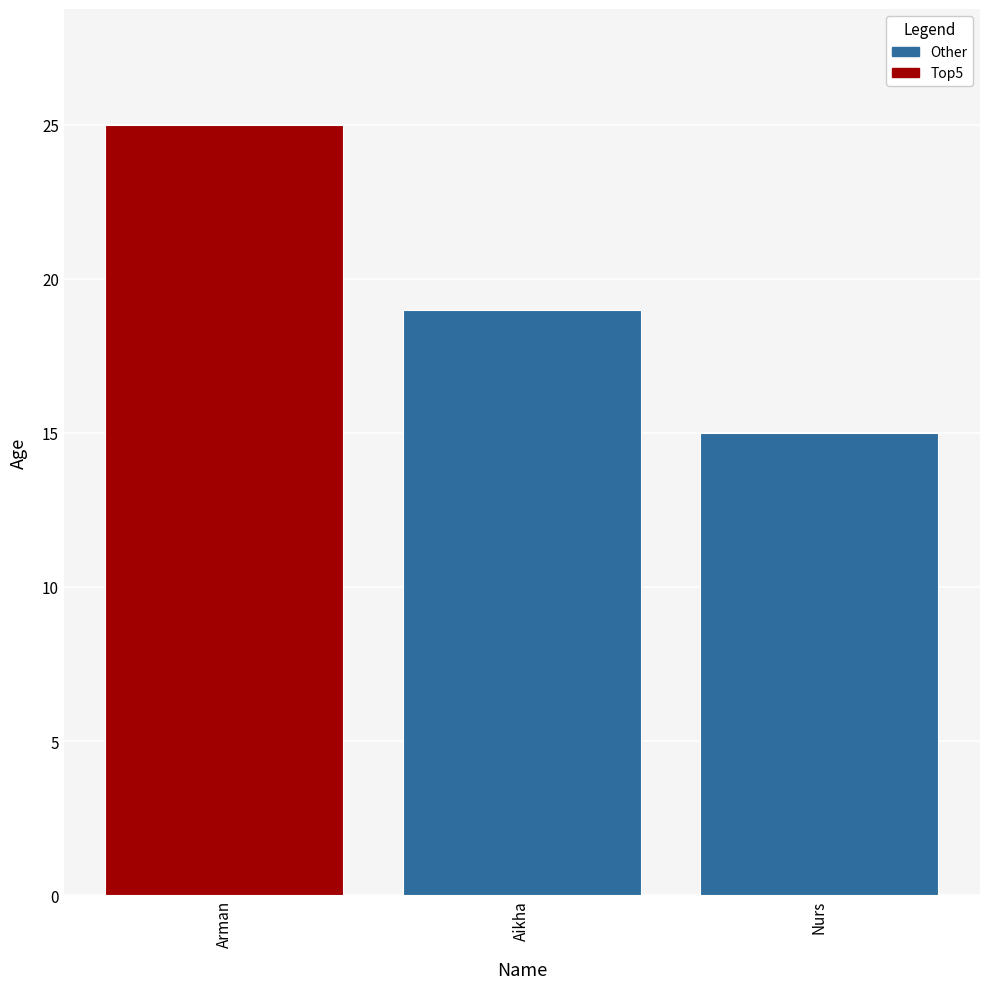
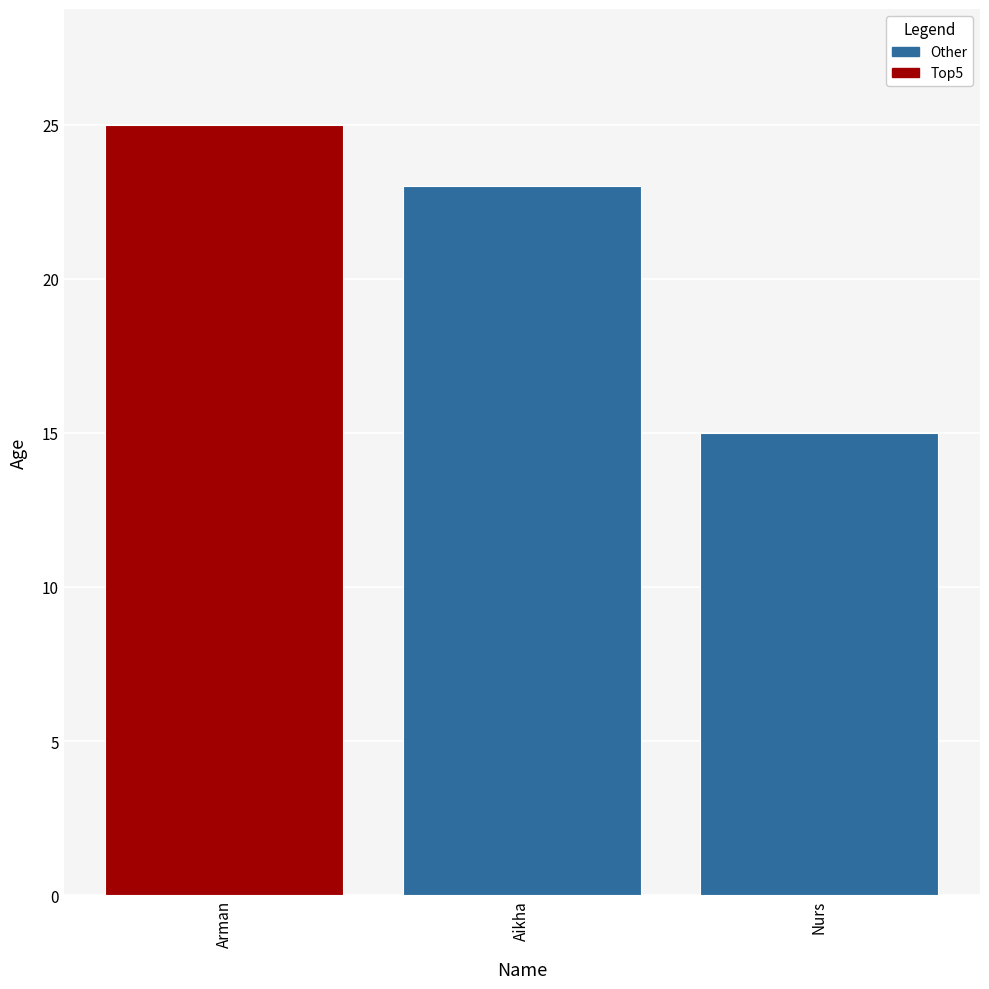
  {
    "Arman": 25,
-   "Aikha": 19,
+   "Aikha": 23,
    "Nurs": 15
  }
